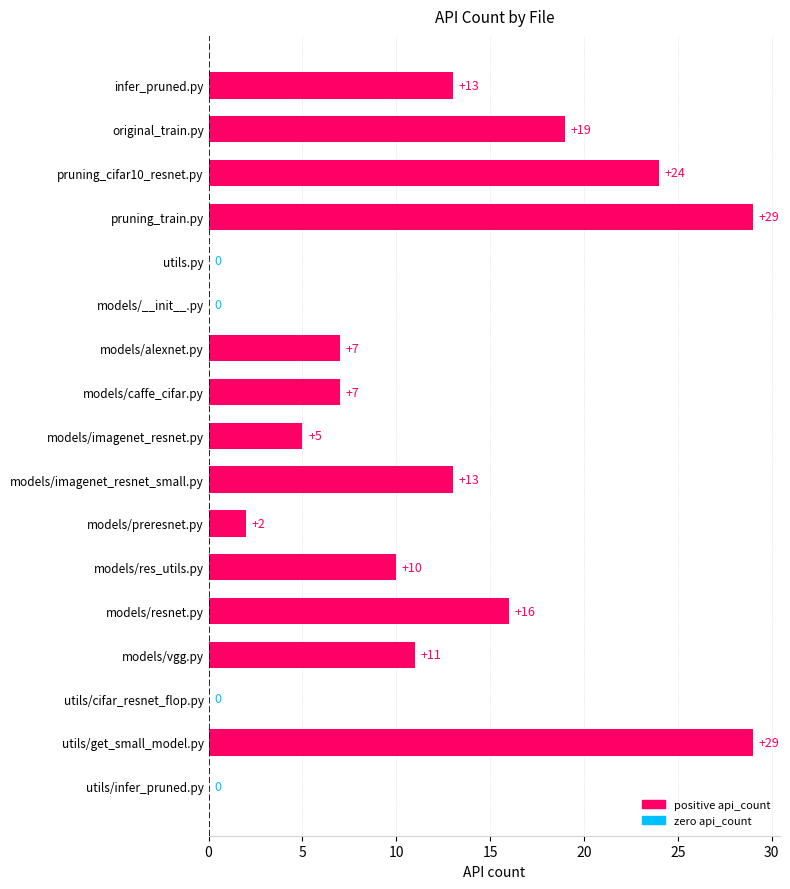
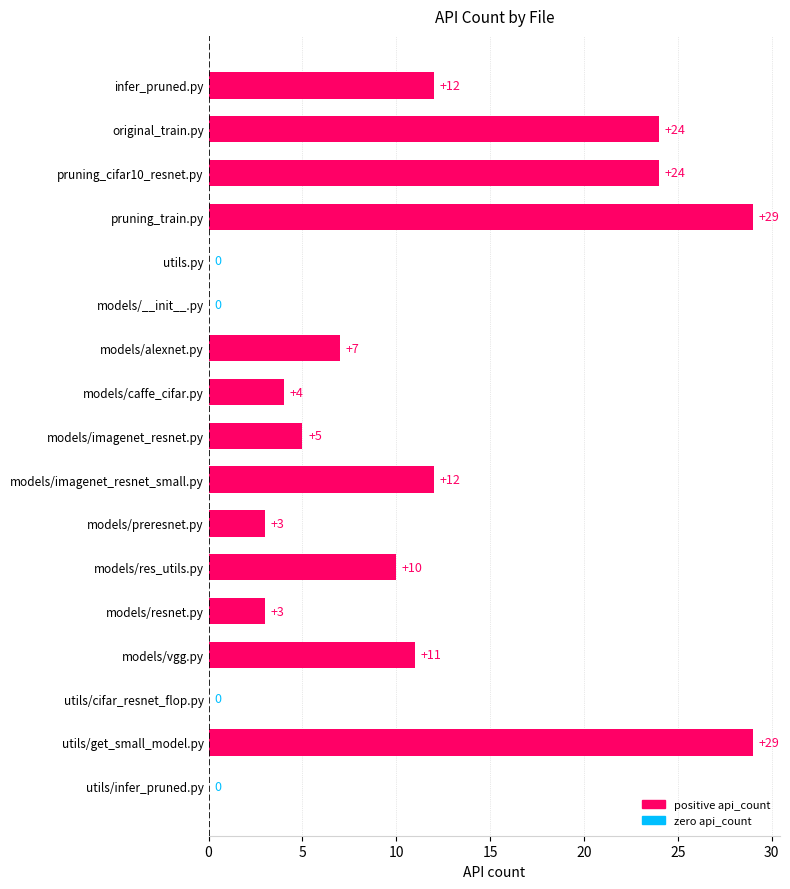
  {
-   "infer_pruned.py": "+13",
-   "original_train.py": "+19",
+   "infer_pruned.py": "+12",
+   "original_train.py": "+24",
    "pruning_cifar10_resnet.py": "+24",
    "pruning_train.py": "+29",
    "utils.py": "0",
    "models/__init__.py": "0",
    "models/alexnet.py": "+7",
-   "models/caffe_cifar.py": "+7",
+   "models/caffe_cifar.py": "+4",
    "models/imagenet_resnet.py": "+5",
-   "models/imagenet_resnet_small.py": "+13",
-   "models/preresnet.py": "+2",
+   "models/imagenet_resnet_small.py": "+12",
+   "models/preresnet.py": "+3",
    "models/res_utils.py": "+10",
-   "models/resnet.py": "+16",
+   "models/resnet.py": "+3",
    "models/vgg.py": "+11",
    "utils/cifar_resnet_flop.py": "0",
    "utils/get_small_model.py": "+29",
    "utils/infer_pruned.py": "0"
  }
